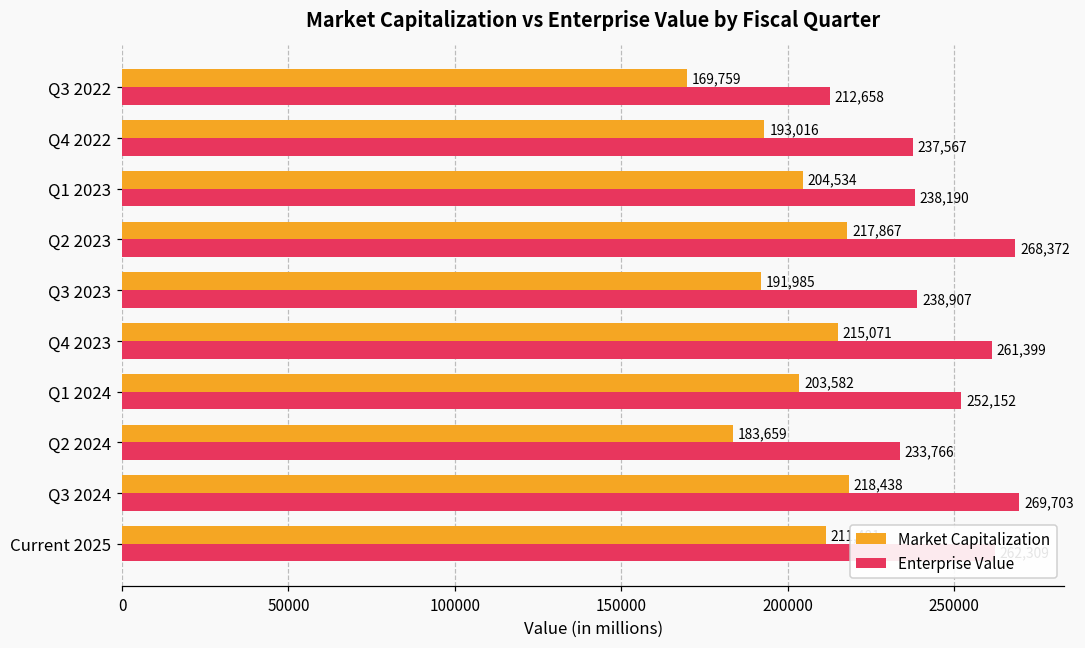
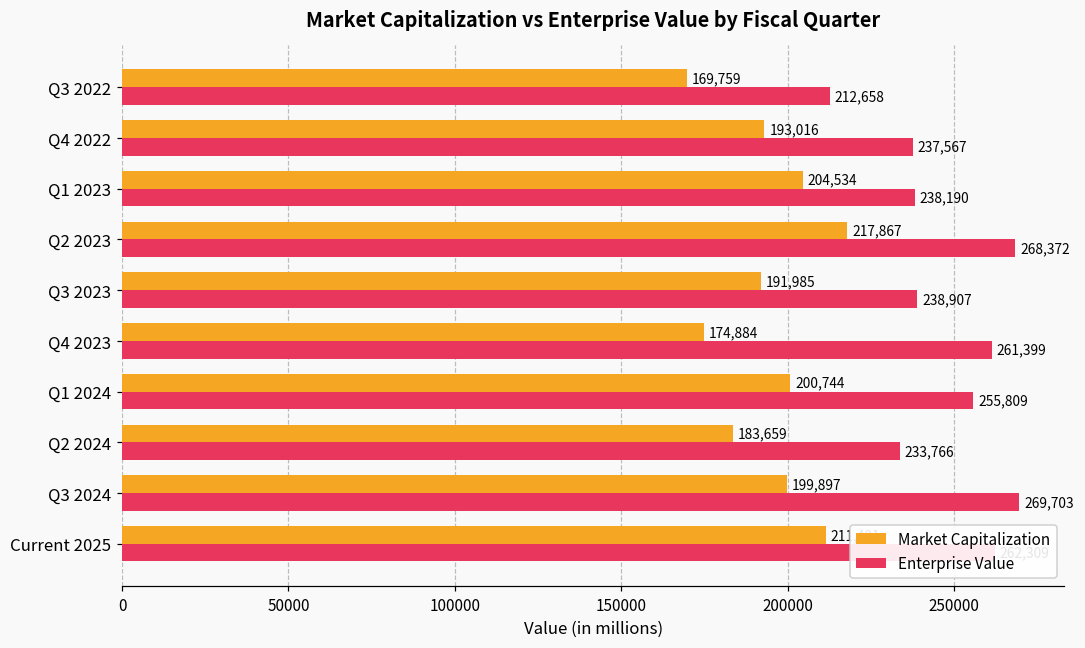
  {
    "Market Capitalization": {
      "Q3 2022": "169,759",
      "Q4 2022": "193,016",
      "Q1 2023": "204,534",
      "Q2 2023": "217,867",
      "Q3 2023": "191,985",
-     "Q4 2023": "215,071",
-     "Q1 2024": "203,582",
+     "Q4 2023": "174,884",
+     "Q1 2024": "200,744",
      "Q2 2024": "183,659",
-     "Q3 2024": "218,438"
+     "Q3 2024": "199,897"
    },
    "Enterprise Value": {
      "Q3 2022": "212,658",
      "Q4 2022": "237,567",
      "Q1 2023": "238,190",
      "Q2 2023": "268,372",
      "Q3 2023": "238,907",
      "Q4 2023": "261,399",
-     "Q1 2024": "252,152",
+     "Q1 2024": "255,809",
      "Q2 2024": "233,766",
      "Q3 2024": "269,703"
    }
  }
